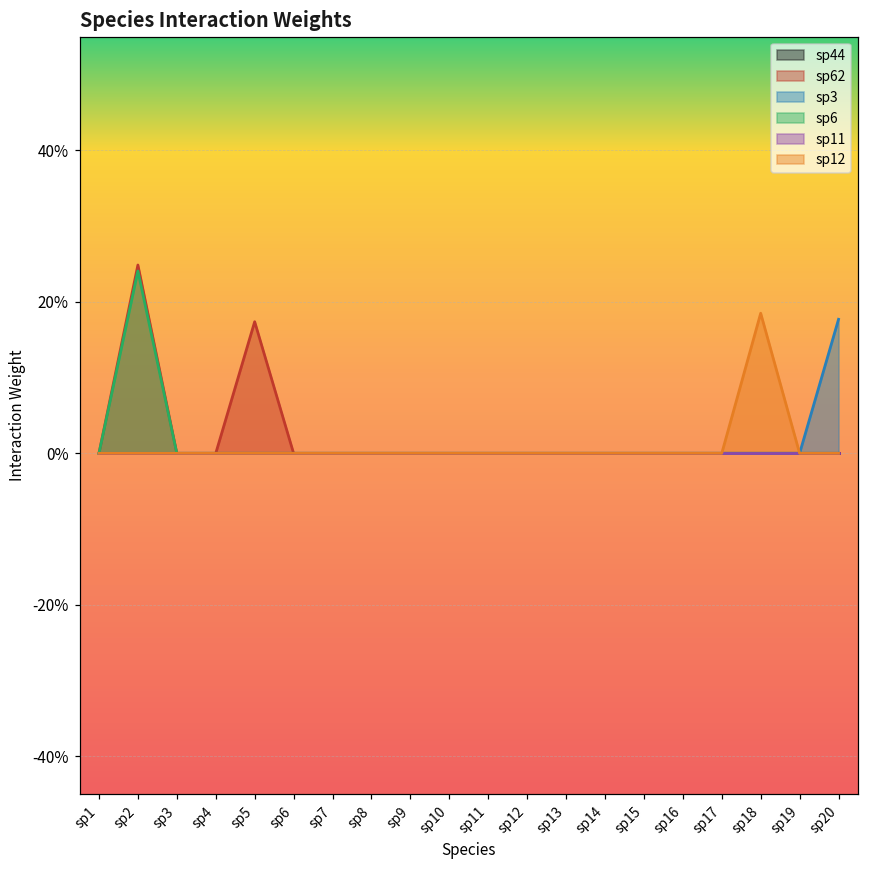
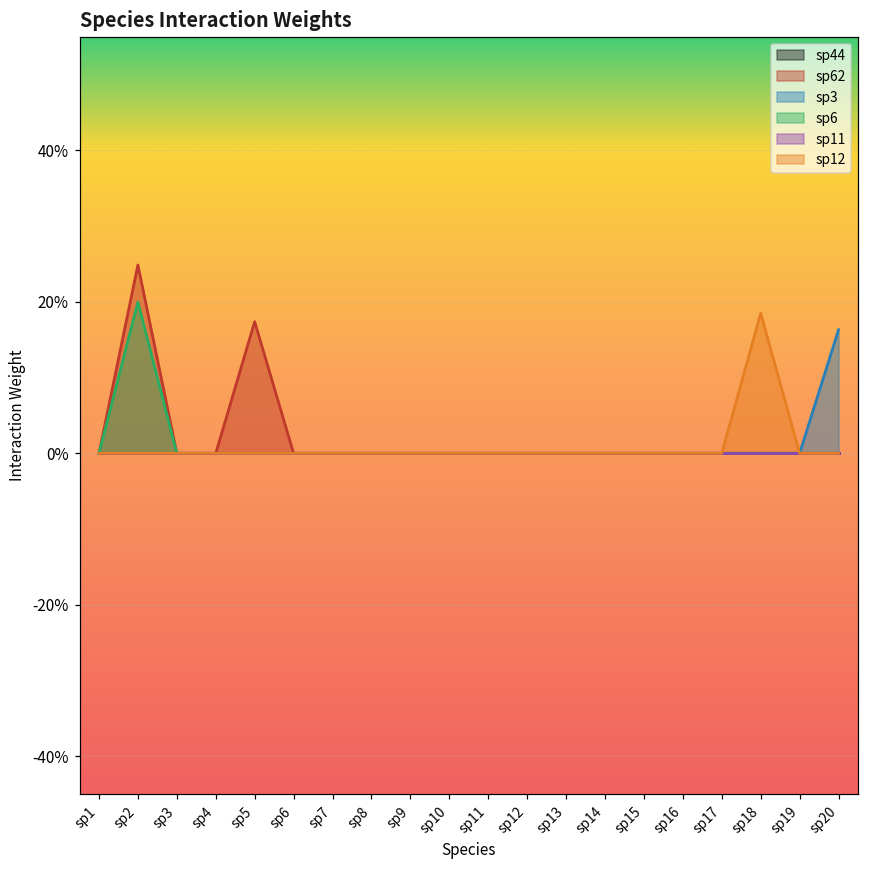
  {
    "sp3": {
-     "sp20": "18%"
+     "sp20": "16%"
    },
    "sp6": {
-     "sp2": "24%"
+     "sp2": "20%"
    }
  }
